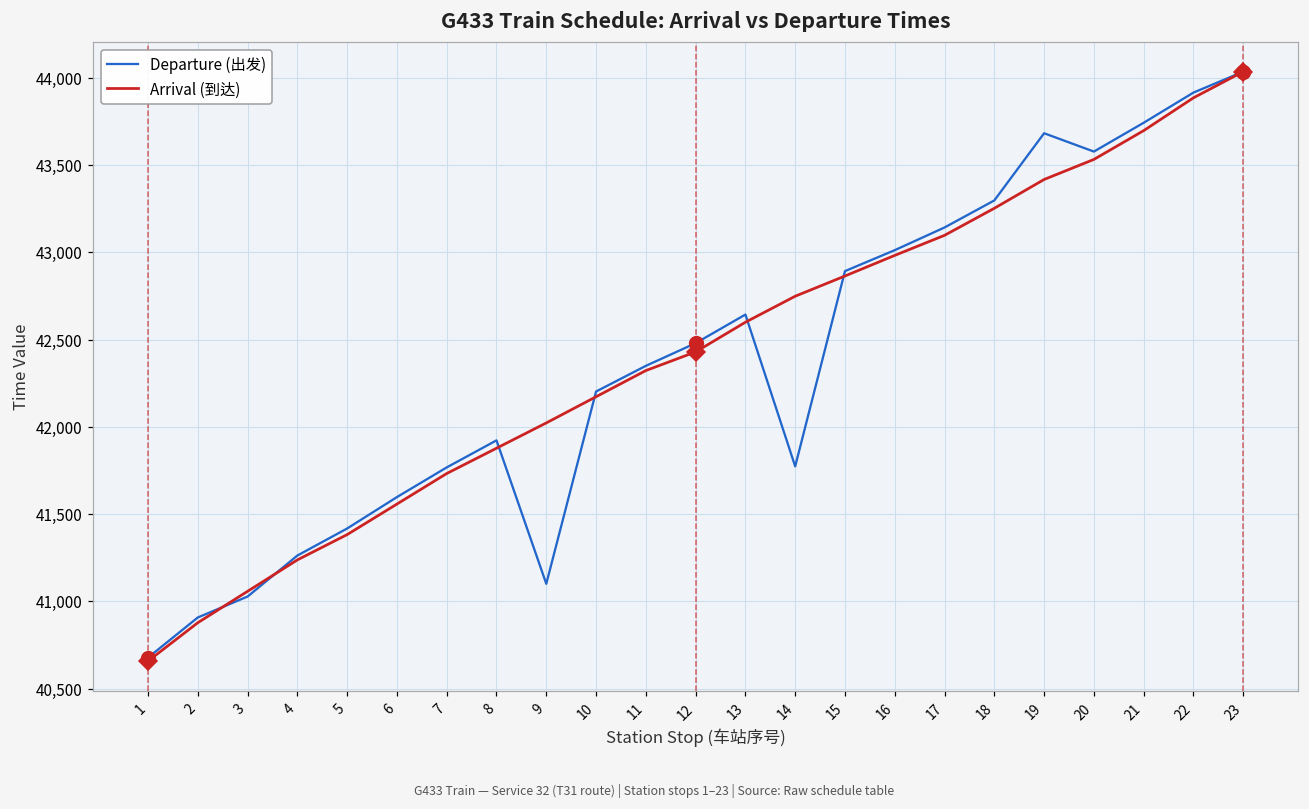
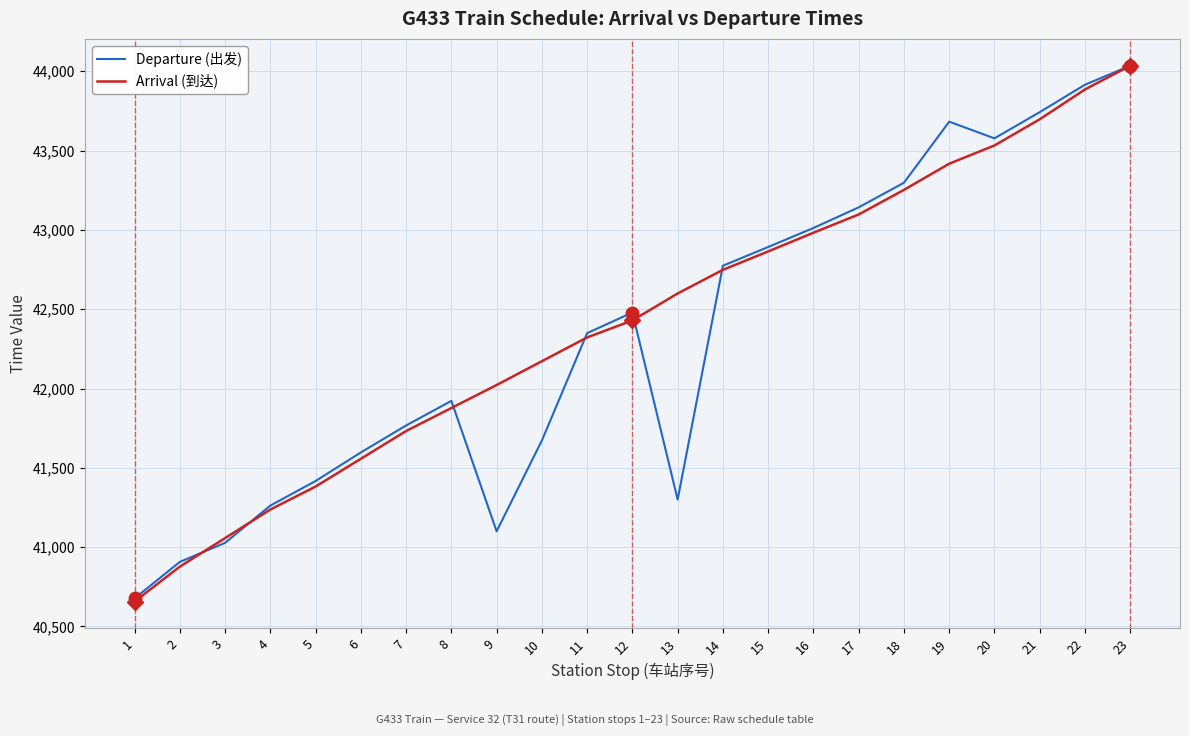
  {
    "Departure (出发)": {
      "2": "40,910",
      "3": "41,030",
      "4": "41,260",
      "5": "41,420",
      "6": "41,600",
      "7": "41,770",
      "8": "41,920",
      "9": "41,100",
-     "10": "42,200",
+     "10": "41,670",
      "11": "42,350",
-     "13": "42,640",
-     "14": "41,770",
+     "13": "41,300",
+     "14": "42,770",
      "15": "42,890",
      "16": "43,010",
      "17": "43,140",
      "18": "43,300",
      "19": "43,680",
      "20": "43,580",
      "21": "43,740",
      "22": "43,920"
    }
  }
